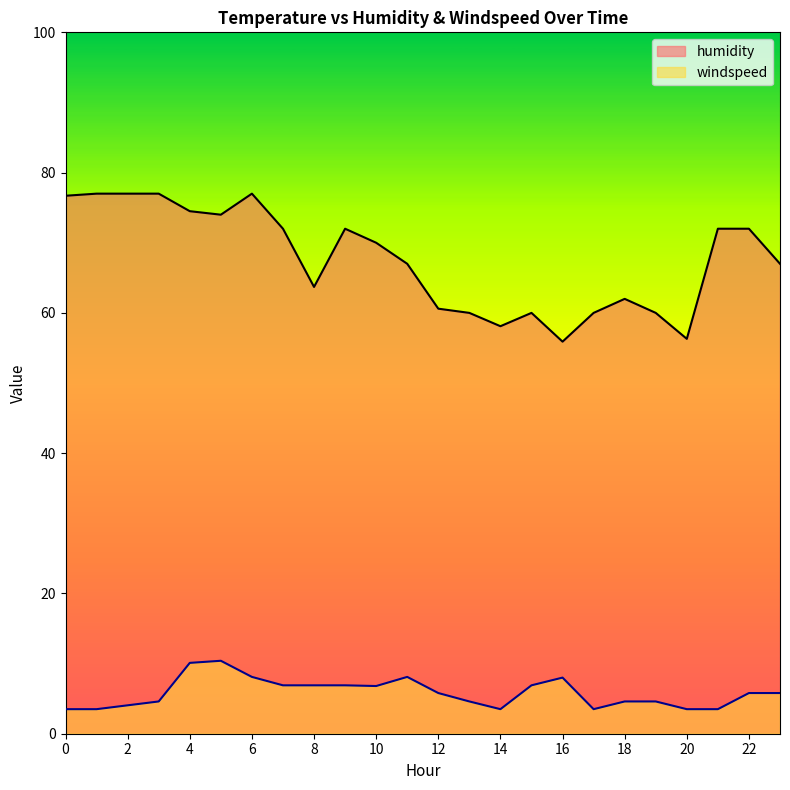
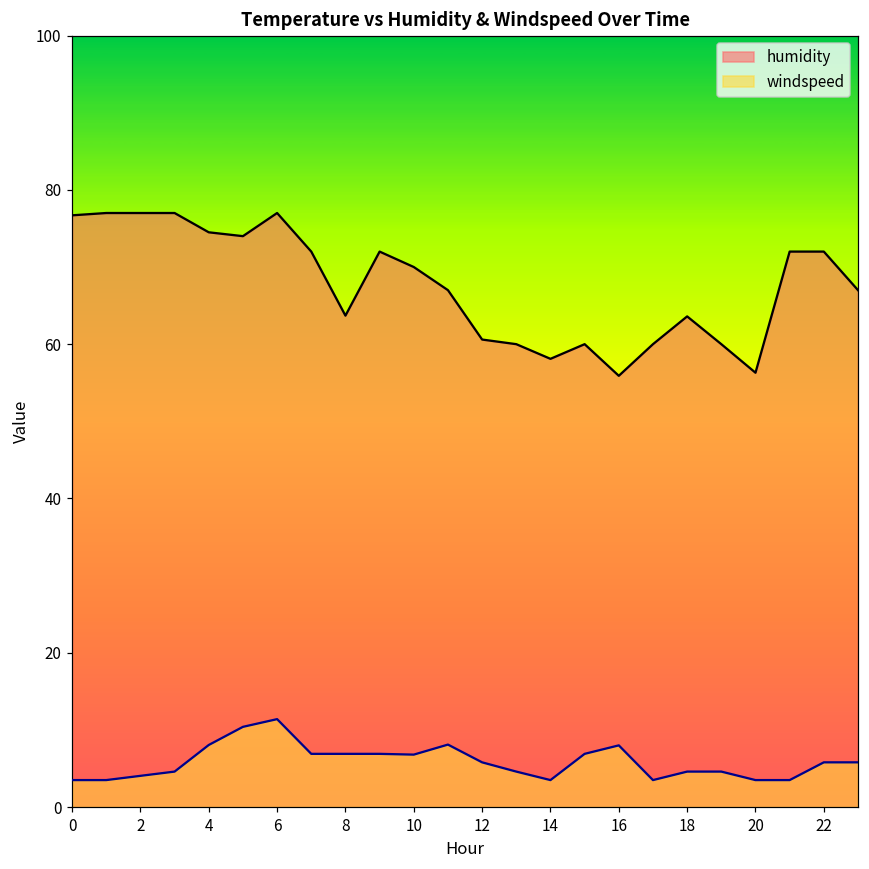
  {
    "humidity": {
      "0": 77,
      "2": 77,
      "4": 75,
      "6": 77,
      "8": 64,
      "10": 70,
      "12": 61,
      "14": 58,
      "16": 56,
-     "18": 62,
+     "18": 64,
      "20": 56,
      "22": 72
    },
    "windspeed": {
      "0": 4,
      "2": 4,
-     "4": 10,
-     "6": 8,
+     "4": 8,
+     "6": 11,
      "8": 7,
      "10": 7,
      "12": 6,
      "14": 4,
      "16": 8,
      "18": 5,
      "20": 4,
      "22": 6
    }
  }
